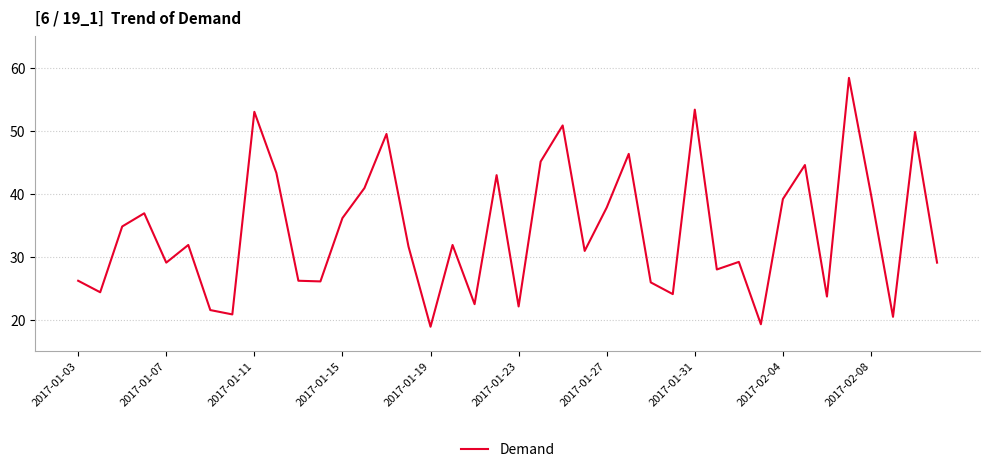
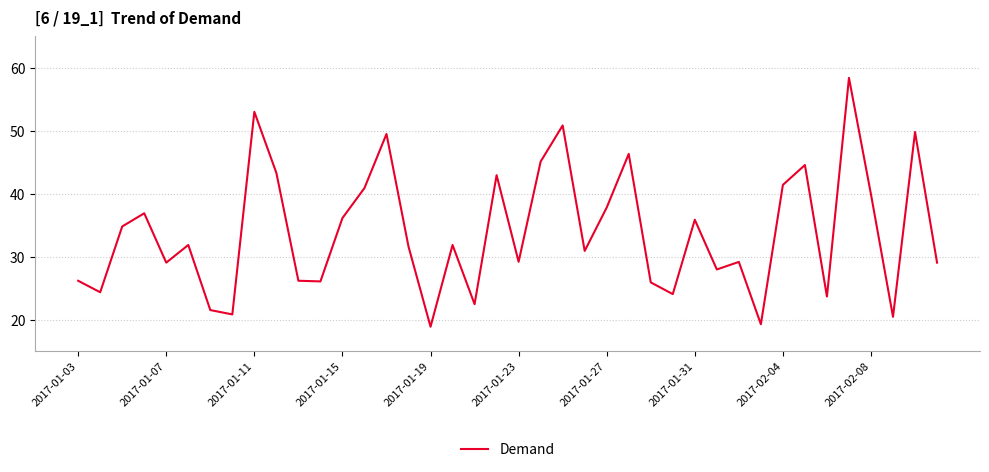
  {
    "2017-01-03": 26,
    "2017-01-07": 29,
    "2017-01-11": 53,
    "2017-01-15": 36,
    "2017-01-19": 19,
-   "2017-01-23": 22,
+   "2017-01-23": 29,
    "2017-01-27": 38,
-   "2017-01-31": 53,
-   "2017-02-04": 39,
+   "2017-01-31": 36,
+   "2017-02-04": 41,
    "2017-02-08": 40
  }
